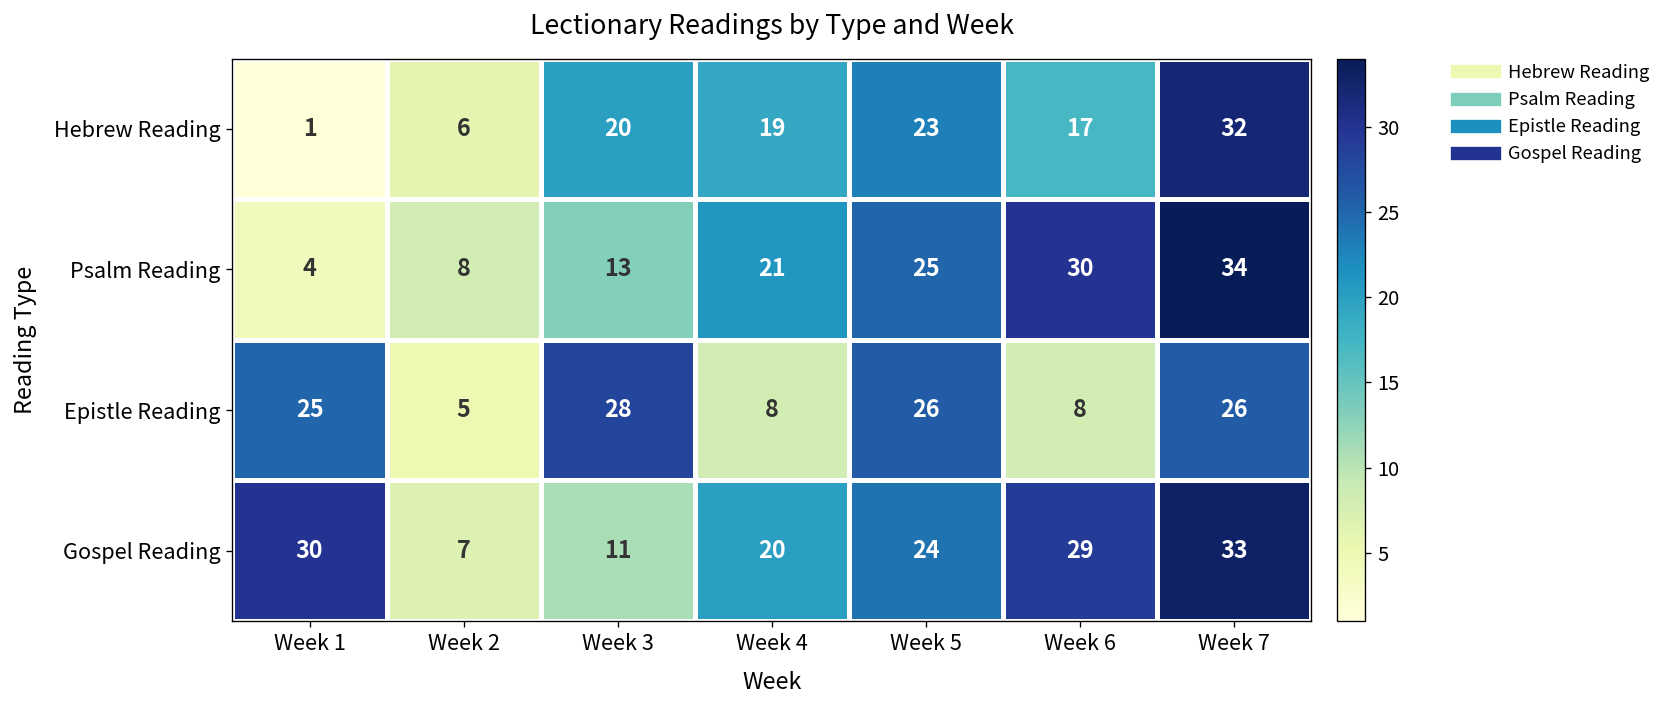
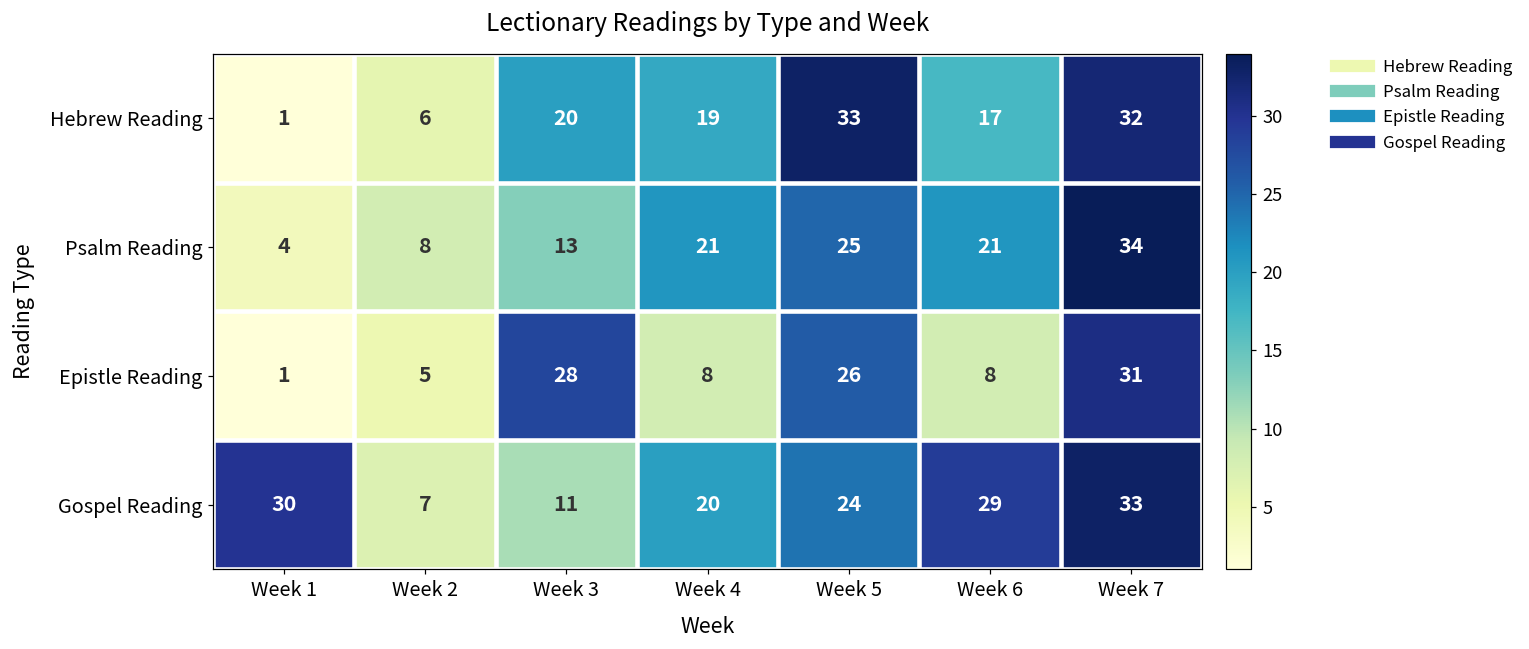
  {
    "Hebrew Reading": {
      "Week 1": 1,
      "Week 2": 6,
      "Week 3": 20,
      "Week 4": 19,
-     "Week 5": 23,
+     "Week 5": 33,
      "Week 6": 17,
      "Week 7": 32
    },
    "Psalm Reading": {
      "Week 1": 4,
      "Week 2": 8,
      "Week 3": 13,
      "Week 4": 21,
      "Week 5": 25,
-     "Week 6": 30,
+     "Week 6": 21,
      "Week 7": 34
    },
    "Epistle Reading": {
-     "Week 1": 25,
+     "Week 1": 1,
      "Week 2": 5,
      "Week 3": 28,
      "Week 4": 8,
      "Week 5": 26,
      "Week 6": 8,
-     "Week 7": 26
+     "Week 7": 31
    },
    "Gospel Reading": {
      "Week 1": 30,
      "Week 2": 7,
      "Week 3": 11,
      "Week 4": 20,
      "Week 5": 24,
      "Week 6": 29,
      "Week 7": 33
    }
  }
